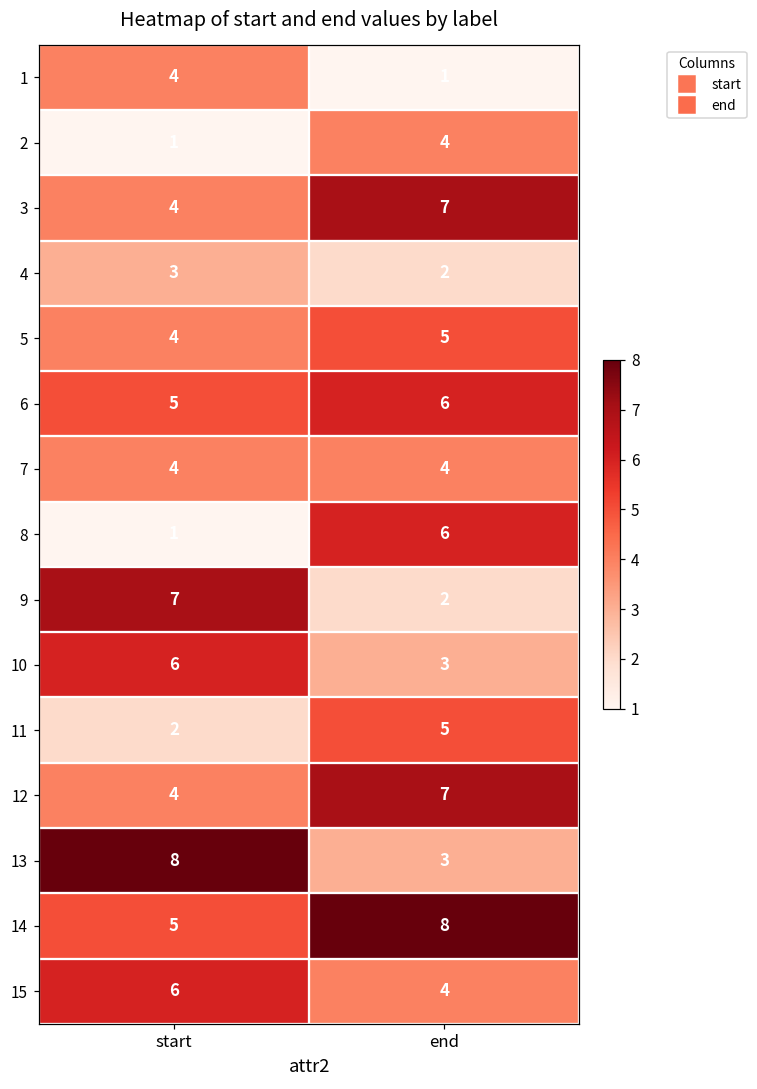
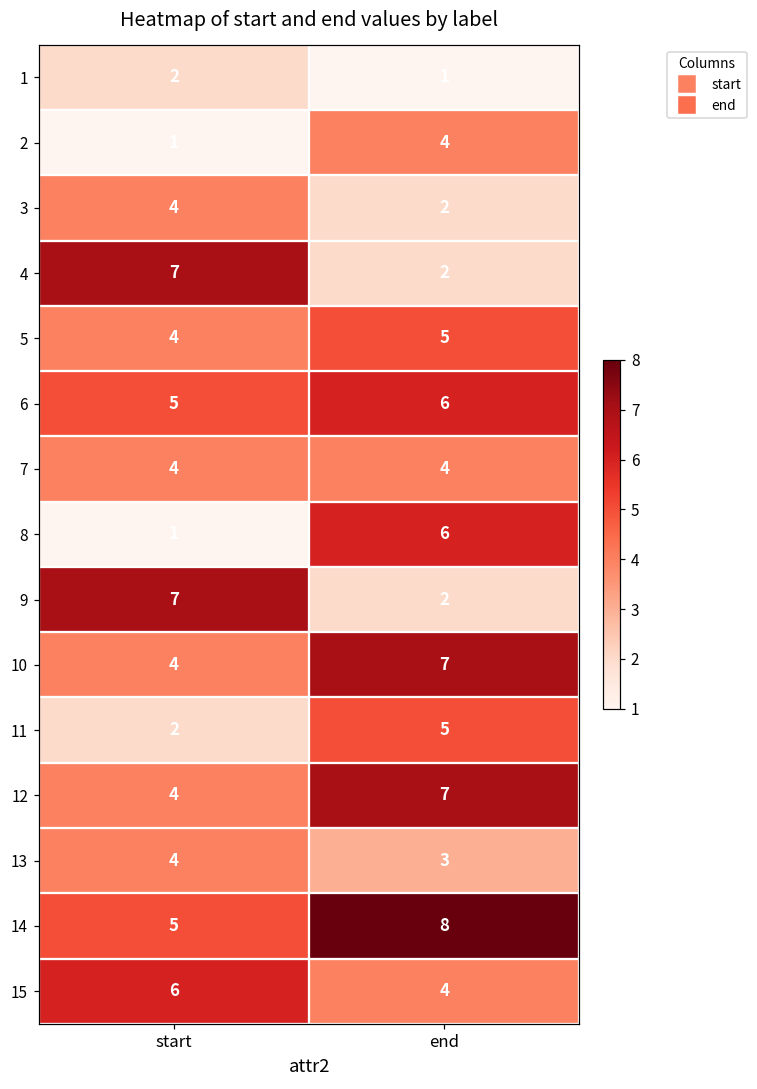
  {
    "1": {
-     "start": 4
+     "start": 2
    },
    "2": {
      "end": 4
    },
    "3": {
      "start": 4,
-     "end": 7
+     "end": 2
    },
    "4": {
-     "start": 3,
+     "start": 7,
      "end": 2
    },
    "5": {
      "start": 4,
      "end": 5
    },
    "6": {
      "start": 5,
      "end": 6
    },
    "7": {
      "start": 4,
      "end": 4
    },
    "8": {
      "end": 6
    },
    "9": {
      "start": 7,
      "end": 2
    },
    "10": {
-     "start": 6,
-     "end": 3
+     "start": 4,
+     "end": 7
    },
    "11": {
      "start": 2,
      "end": 5
    },
    "12": {
      "start": 4,
      "end": 7
    },
    "13": {
-     "start": 8,
+     "start": 4,
      "end": 3
    },
    "14": {
      "start": 5,
      "end": 8
    },
    "15": {
      "start": 6,
      "end": 4
    }
  }
